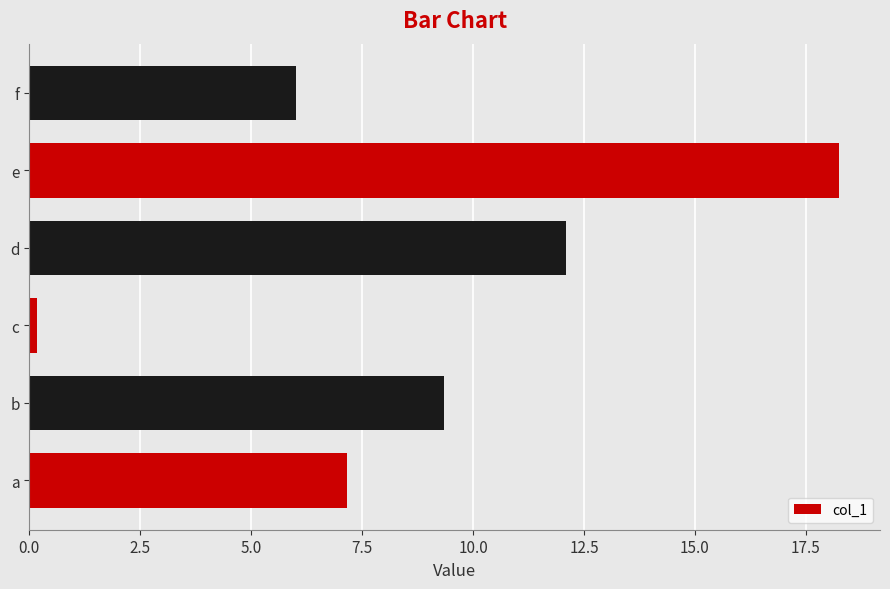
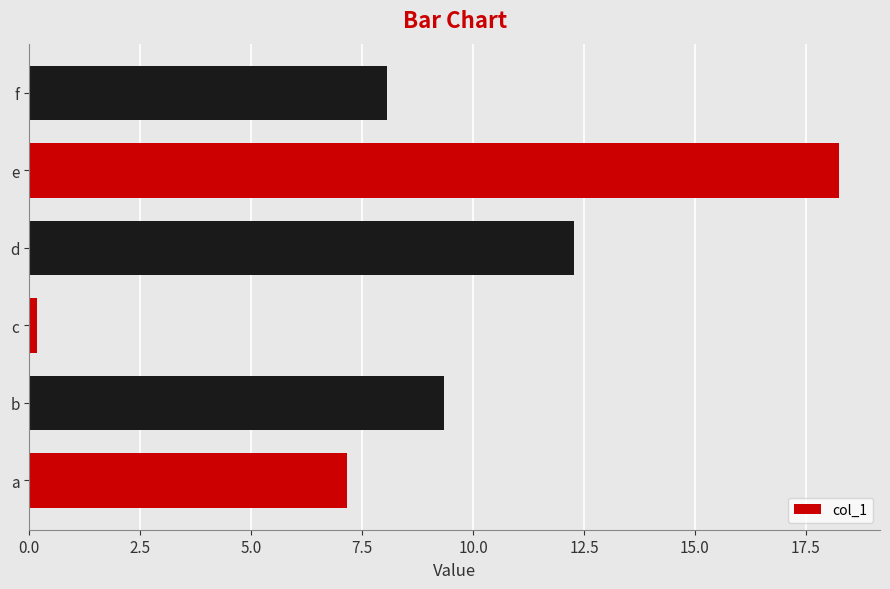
  {
-   "f": 6.0,
+   "f": 8.1,
    "e": 18.3,
-   "d": 12.1,
+   "d": 12.3,
    "c": 0.2,
    "b": 9.3,
    "a": 7.2
  }
